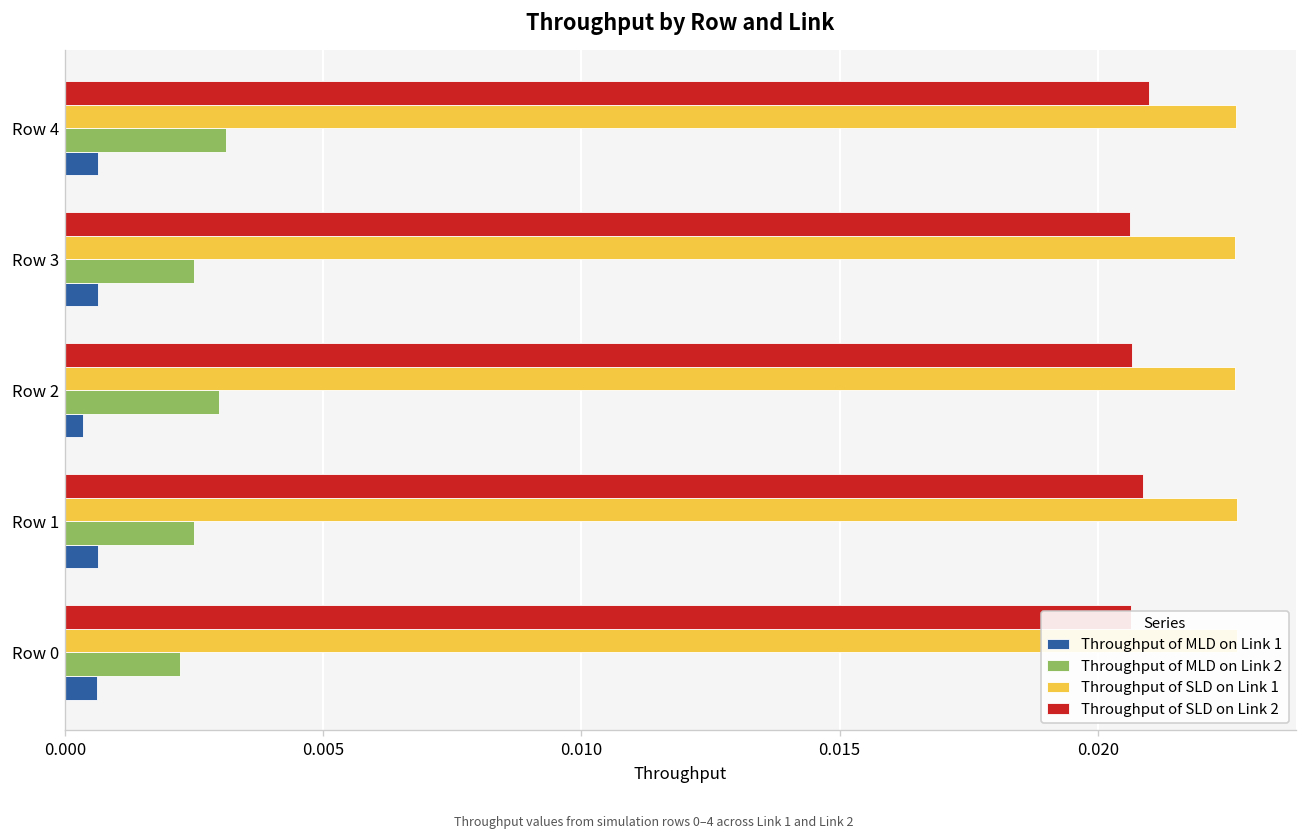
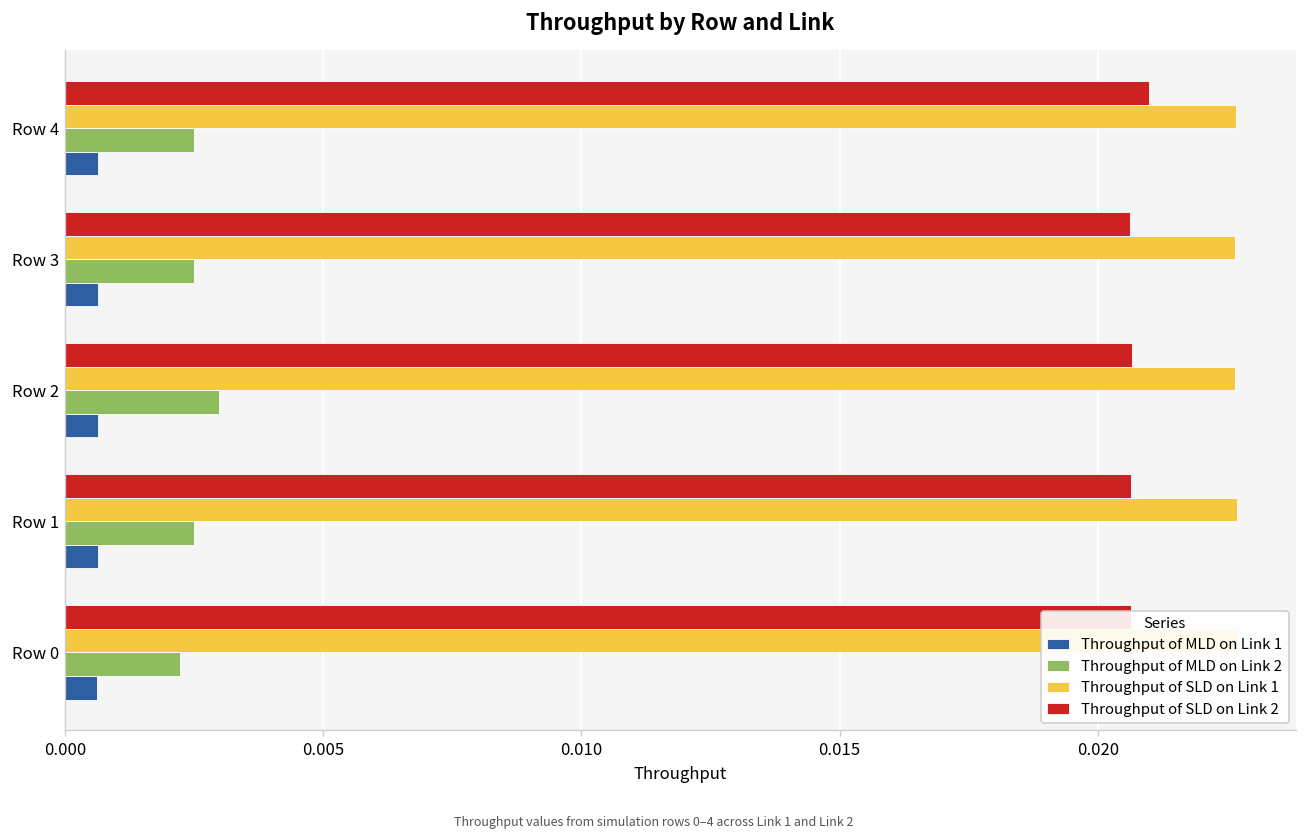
  {
    "Throughput of MLD on Link 1": {
      "Row 4": 0.0006,
      "Row 3": 0.0006,
-     "Row 2": 0.0004,
+     "Row 2": 0.0006,
      "Row 1": 0.0006,
      "Row 0": 0.0006
    },
    "Throughput of MLD on Link 2": {
-     "Row 4": 0.0031,
+     "Row 4": 0.0025,
      "Row 3": 0.0025,
      "Row 2": 0.0030,
      "Row 1": 0.0025,
      "Row 0": 0.0022
    },
    "Throughput of SLD on Link 1": {
      "Row 4": 0.0227,
      "Row 3": 0.0227,
      "Row 2": 0.0227,
      "Row 1": 0.0227
    },
    "Throughput of SLD on Link 2": {
      "Row 4": 0.0210,
      "Row 3": 0.0206,
      "Row 2": 0.0207,
-     "Row 1": 0.0209
+     "Row 1": 0.0206
    }
  }
